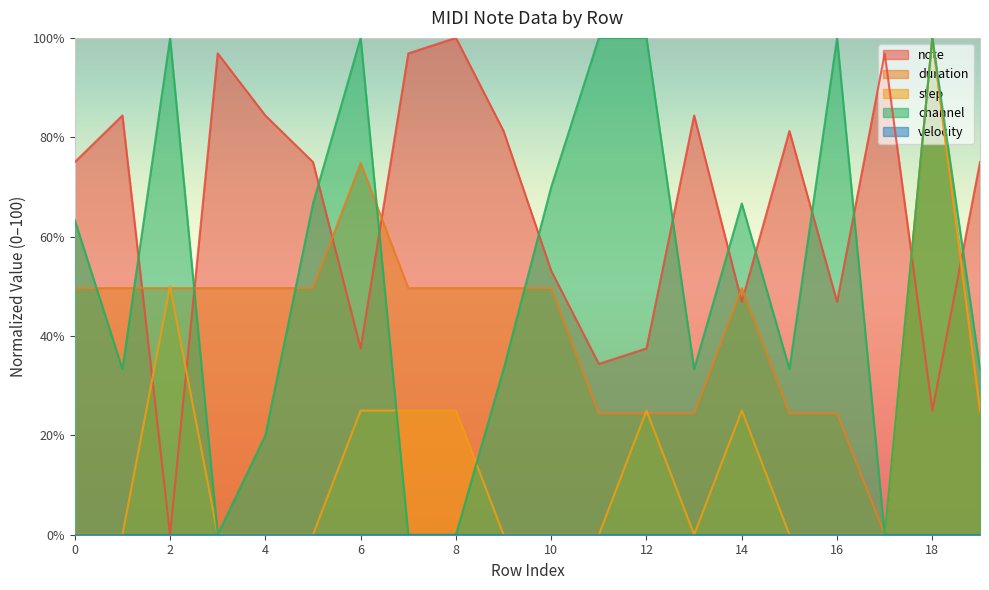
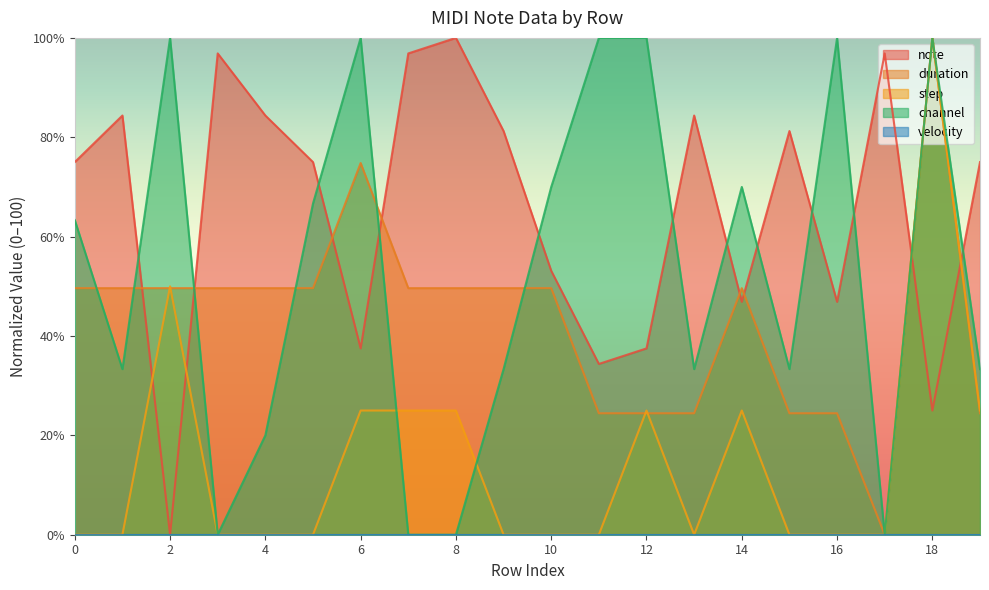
  {
    "channel": {
      "0": "63%",
      "2": "100%",
      "4": "20%",
      "6": "100%",
      "10": "70%",
      "12": "100%",
-     "14": "67%",
+     "14": "70%",
      "16": "100%"
    },
    "velocity": {
      "6": "0%",
      "12": "0%",
      "14": "0%",
      "18": "0%"
    }
  }
